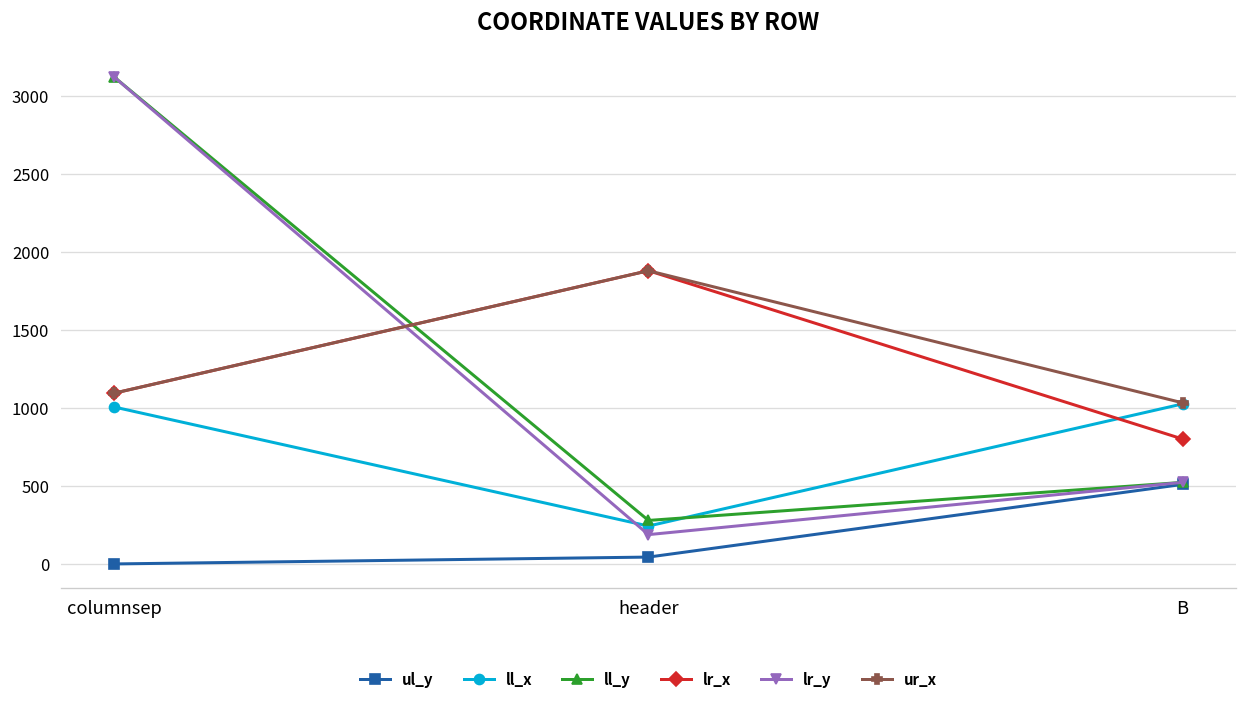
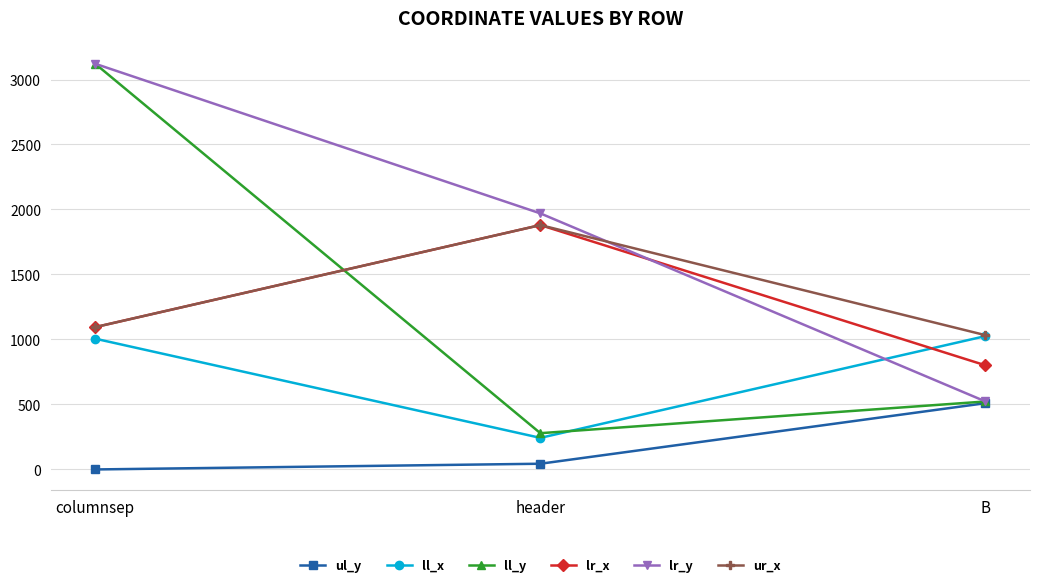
  {
    "ul_y": {
      "columnsep": 0,
      "header": 40
    },
    "ll_x": {
      "columnsep": 1010,
      "header": 240
    },
    "ll_y": {
      "header": 280
    },
    "lr_x": {
      "B": 800
    },
    "lr_y": {
-     "header": 190
+     "header": 1970
    }
  }
